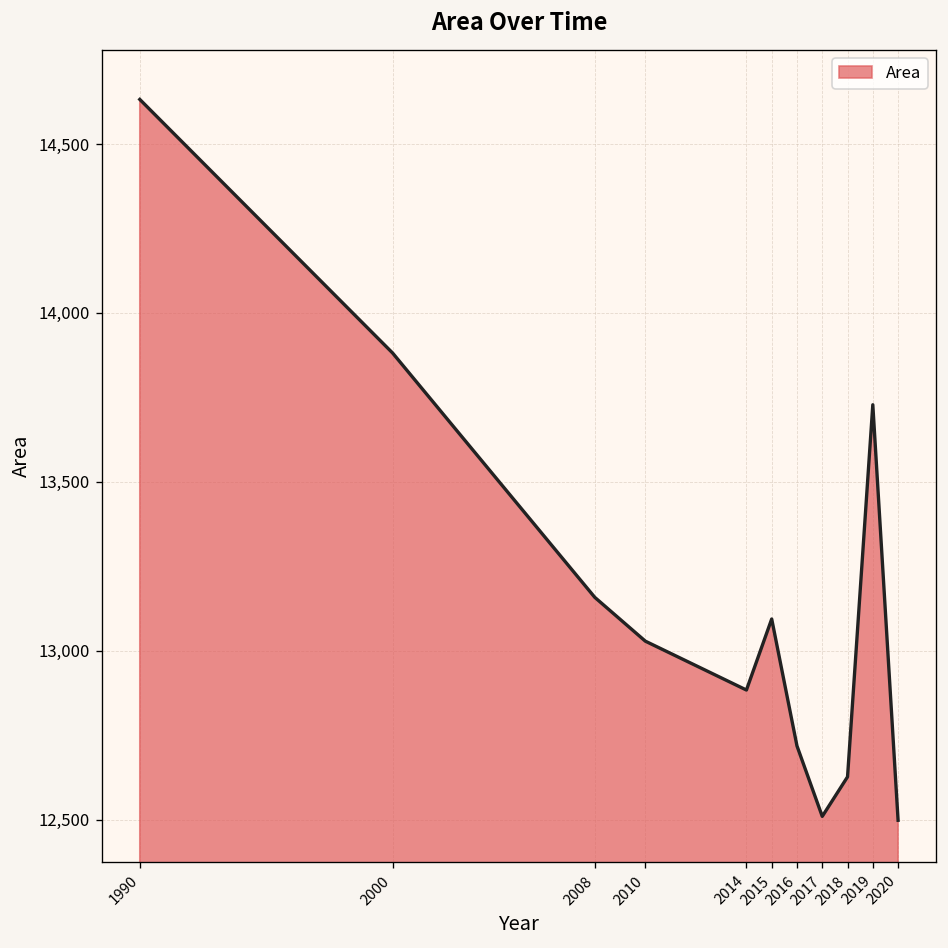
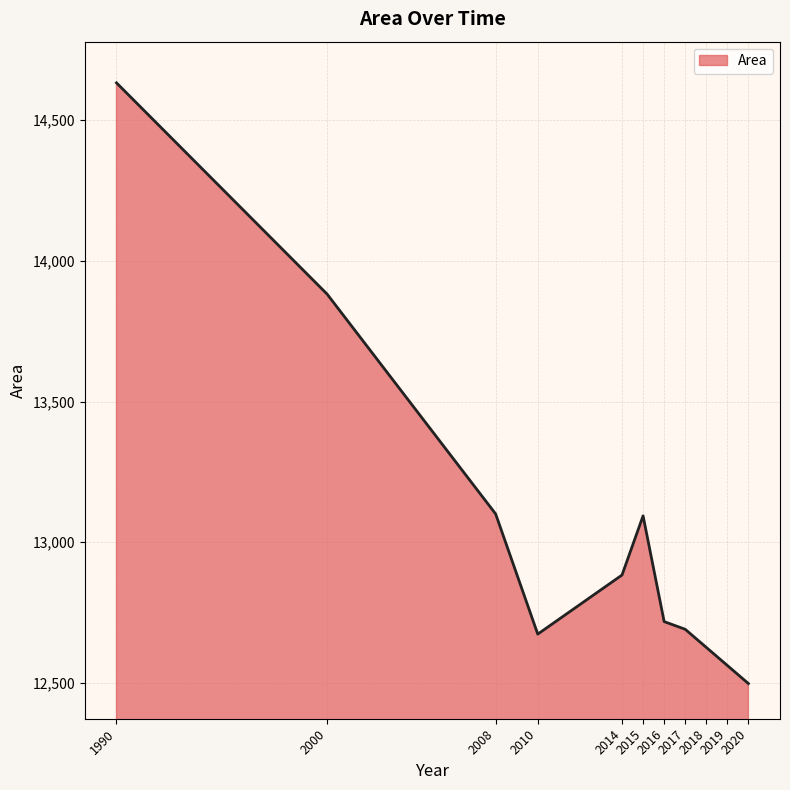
  {
    "1990": "14,630",
    "2000": "13,880",
-   "2008": "13,160",
-   "2010": "13,030",
+   "2008": "13,100",
+   "2010": "12,670",
    "2014": "12,880",
    "2015": "13,090",
    "2016": "12,720",
-   "2017": "12,510",
+   "2017": "12,690",
    "2018": "12,630",
-   "2019": "13,730",
+   "2019": "12,560",
    "2020": "12,500"
  }
